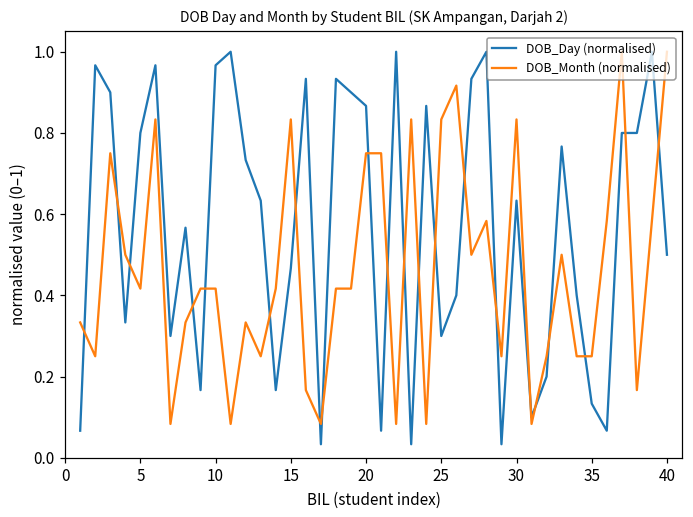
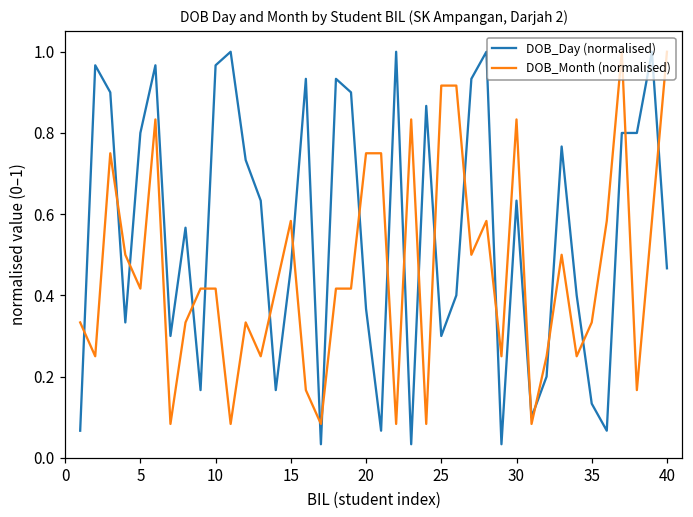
  {
    "DOB_Day (normalised)": {
      "5": 0.80,
      "10": 0.97,
      "15": 0.47,
-     "20": 0.87,
+     "20": 0.37,
      "25": 0.30,
      "30": 0.63,
      "35": 0.13,
-     "40": 0.50
+     "40": 0.47
    },
    "DOB_Month (normalised)": {
      "5": 0.42,
      "10": 0.42,
-     "15": 0.83,
+     "15": 0.58,
      "20": 0.75,
-     "25": 0.83,
+     "25": 0.92,
      "30": 0.83,
-     "35": 0.25
+     "35": 0.33
    }
  }
